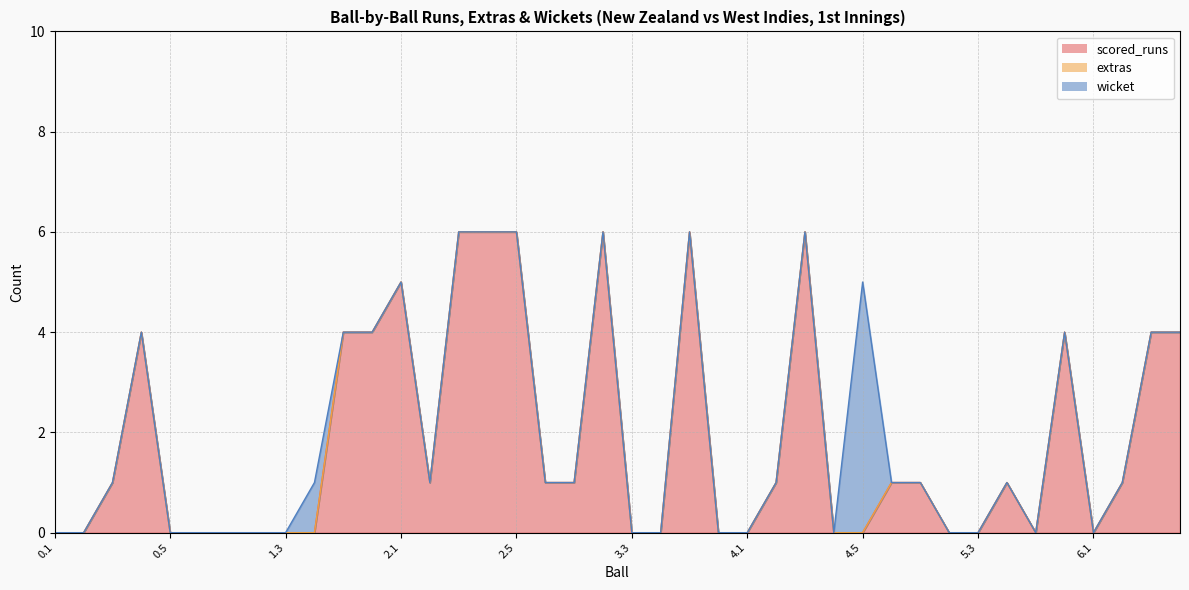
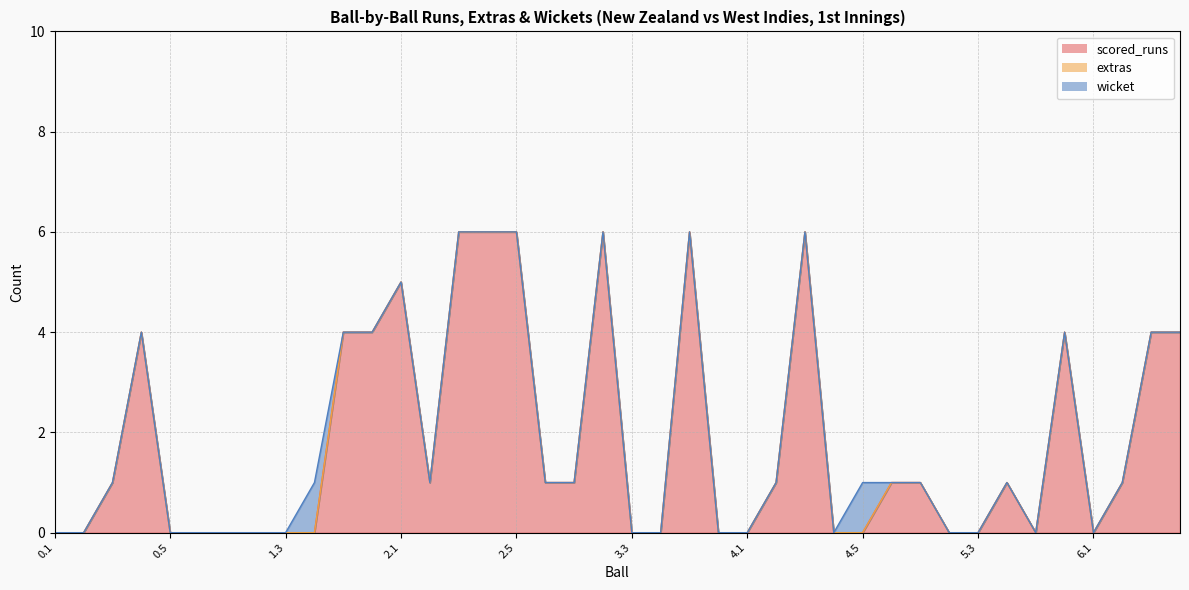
  {
    "extras": {
      "4.5": 0
    },
    "wicket": {
-     "4.5": 5
+     "4.5": 1
    }
  }
